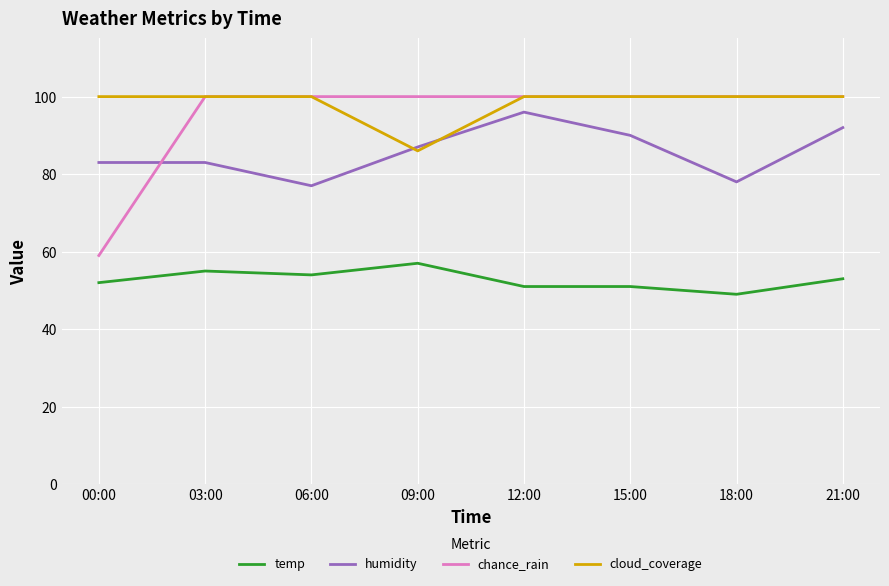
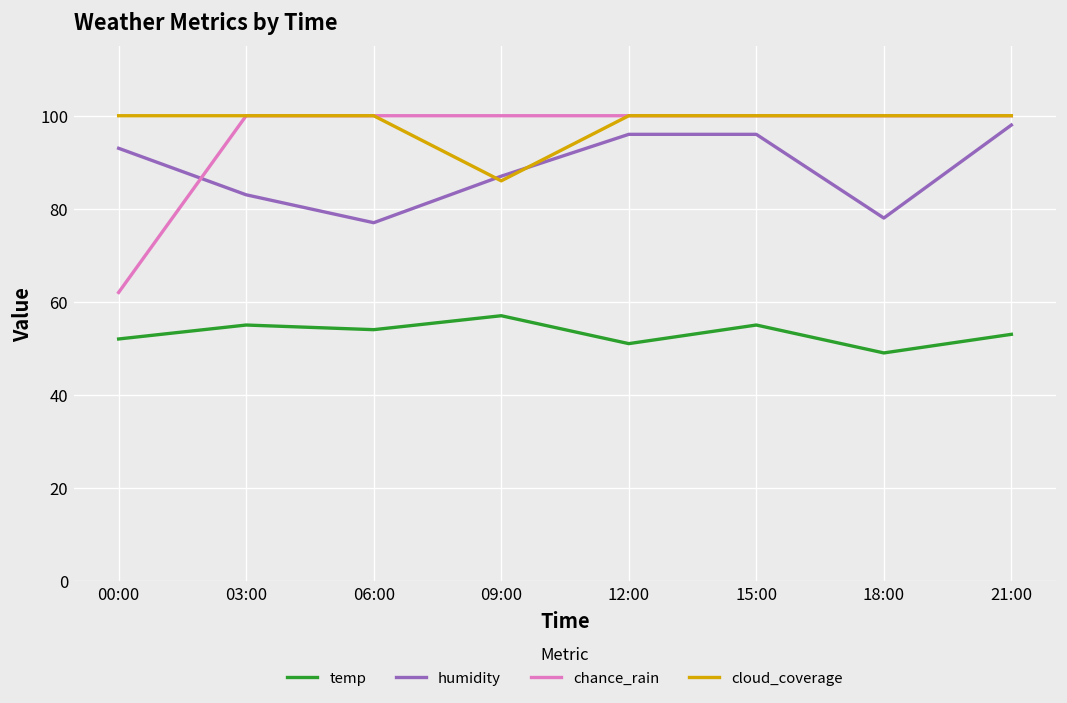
  {
    "temp": {
      "00:00": 52,
      "03:00": 55,
      "06:00": 54,
      "09:00": 57,
      "12:00": 51,
-     "15:00": 51,
+     "15:00": 55,
      "18:00": 49,
      "21:00": 53
    },
    "humidity": {
-     "00:00": 83,
+     "00:00": 93,
      "03:00": 83,
      "06:00": 77,
      "09:00": 87,
      "12:00": 96,
-     "15:00": 90,
+     "15:00": 96,
      "18:00": 78,
-     "21:00": 92
+     "21:00": 98
    },
    "chance_rain": {
-     "00:00": 59,
+     "00:00": 62,
      "09:00": 100
    },
    "cloud_coverage": {
      "00:00": 100,
      "09:00": 86
    }
  }
